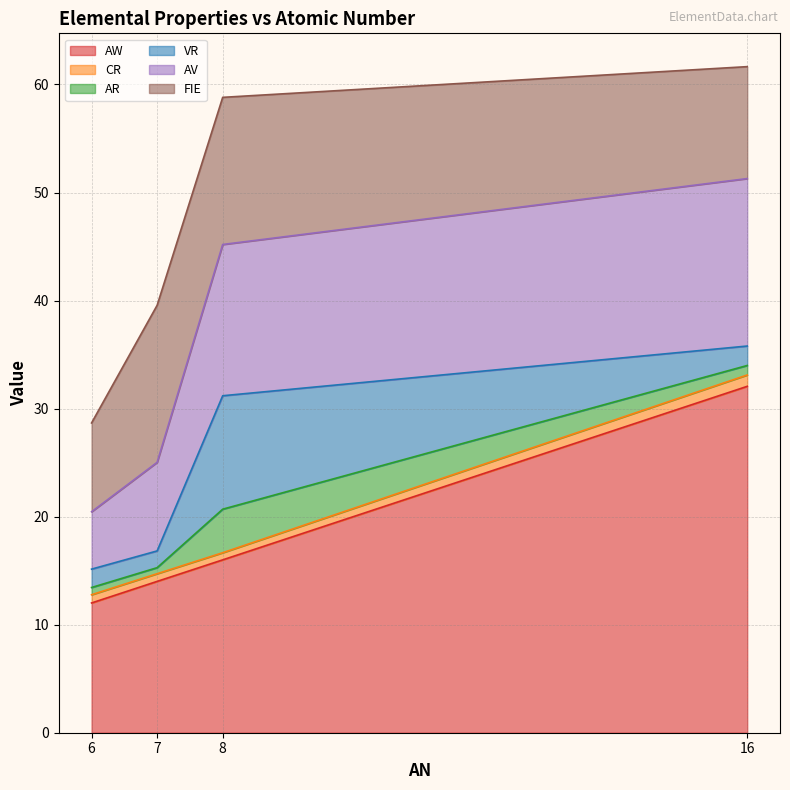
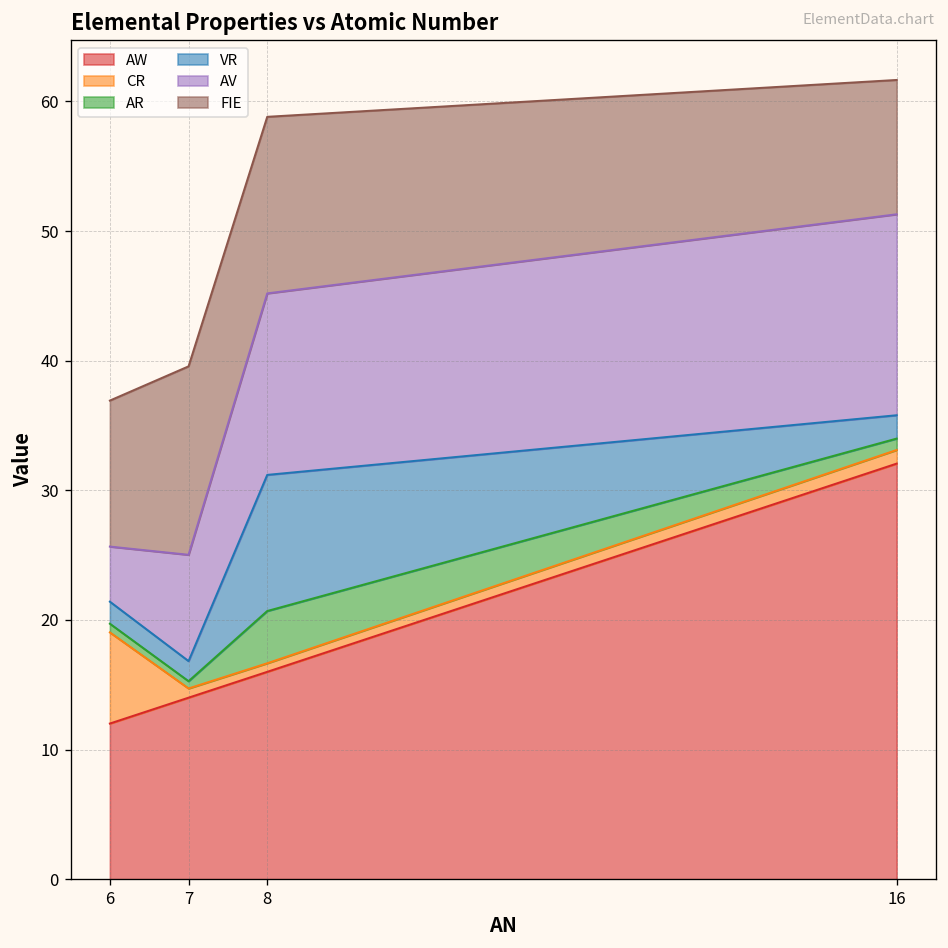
  {
    "AW": {
      "6": 12.0,
      "7": 14.0,
      "8": 16.0,
      "16": 32.1
    },
    "CR": {
-     "6": 0.8,
+     "6": 7.0,
      "7": 0.7,
      "8": 0.7,
      "16": 1.0
    },
    "AR": {
      "6": 0.7,
      "7": 0.6,
      "8": 4.0,
      "16": 0.9
    },
    "VR": {
      "6": 1.7,
      "7": 1.5,
      "8": 10.5,
      "16": 1.8
    },
    "AV": {
-     "6": 5.3,
+     "6": 4.3,
      "7": 8.2,
      "8": 14.0,
      "16": 15.5
    },
    "FIE": {
-     "6": 8.2,
+     "6": 11.3,
      "7": 14.5,
      "8": 13.6,
      "16": 10.4
    }
  }
